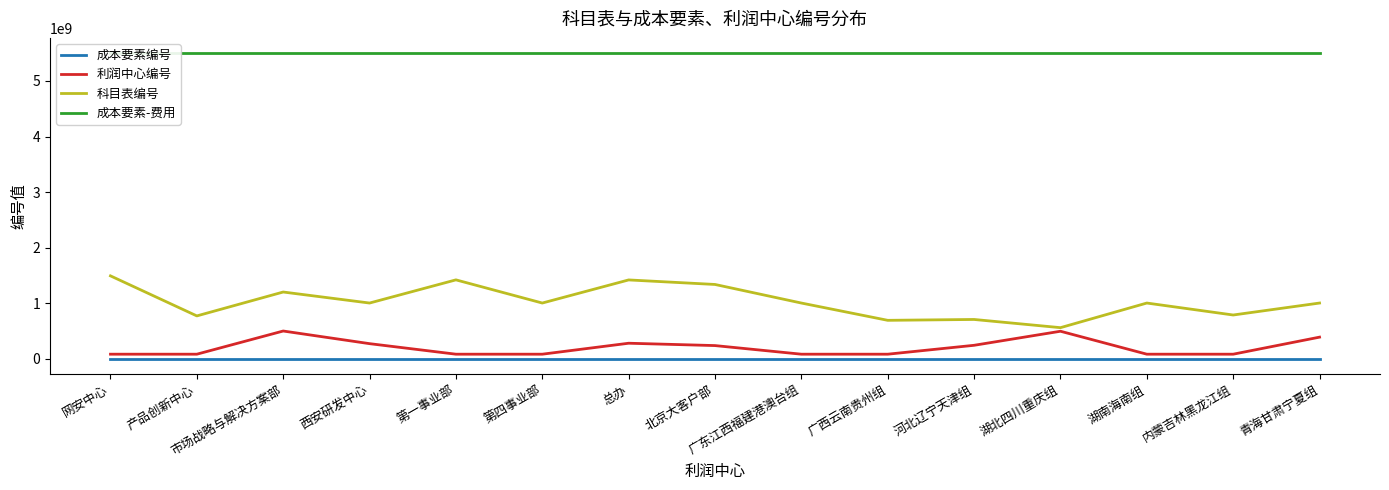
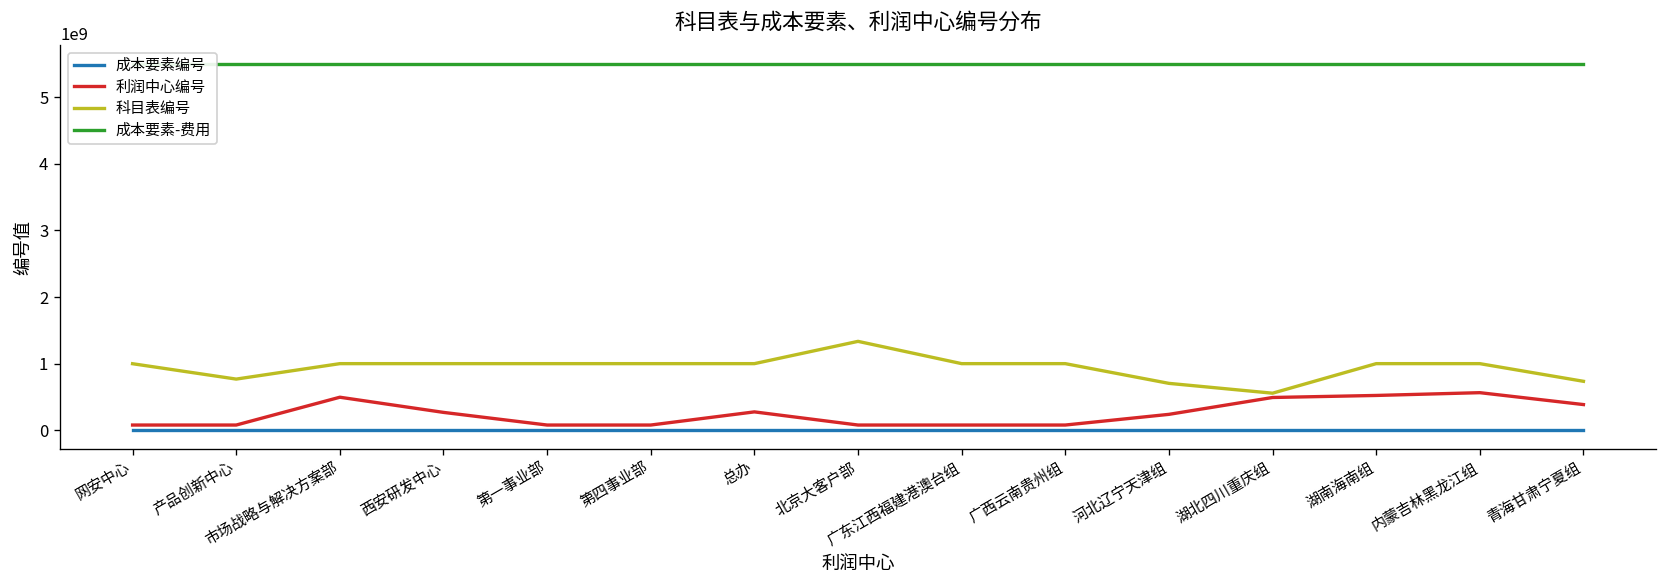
  {
    "成本要素编号": {
      "网安中心": 0,
      "产品创新中心": 0,
      "市场战略与解决方案部": 0,
      "西安研发中心": 0,
      "第一事业部": 0,
      "第四事业部": 0,
      "总办": 0,
      "北京大客户部": 0,
      "广东江西福建港澳台组": 0,
      "广西云南贵州组": 0,
      "河北辽宁天津组": 0,
      "湖北四川重庆组": 0,
      "湖南海南组": 0,
      "内蒙吉林黑龙江组": 0,
      "青海甘肃宁夏组": 0
    },
    "利润中心编号": {
      "网安中心": 100000000,
      "产品创新中心": 100000000,
      "市场战略与解决方案部": 500000000,
      "西安研发中心": 300000000,
      "第一事业部": 100000000,
      "第四事业部": 100000000,
      "总办": 300000000,
-     "北京大客户部": 200000000,
+     "北京大客户部": 100000000,
      "广东江西福建港澳台组": 100000000,
      "广西云南贵州组": 100000000,
      "河北辽宁天津组": 200000000,
      "湖北四川重庆组": 500000000,
-     "湖南海南组": 100000000,
-     "内蒙吉林黑龙江组": 100000000,
+     "湖南海南组": 500000000,
+     "内蒙吉林黑龙江组": 600000000,
      "青海甘肃宁夏组": 400000000
    },
    "科目表编号": {
-     "网安中心": 1500000000,
+     "网安中心": 1000000000,
      "产品创新中心": 800000000,
-     "市场战略与解决方案部": 1200000000,
+     "市场战略与解决方案部": 1000000000,
      "西安研发中心": 1000000000,
-     "第一事业部": 1400000000,
+     "第一事业部": 1000000000,
      "第四事业部": 1000000000,
-     "总办": 1400000000,
+     "总办": 1000000000,
      "北京大客户部": 1300000000,
      "广东江西福建港澳台组": 1000000000,
-     "广西云南贵州组": 700000000,
+     "广西云南贵州组": 1000000000,
      "河北辽宁天津组": 700000000,
      "湖北四川重庆组": 600000000,
      "湖南海南组": 1000000000,
-     "内蒙吉林黑龙江组": 800000000,
-     "青海甘肃宁夏组": 1000000000
+     "内蒙吉林黑龙江组": 1000000000,
+     "青海甘肃宁夏组": 700000000
    },
    "成本要素-费用": {
      "产品创新中心": 5500000000,
      "市场战略与解决方案部": 5500000000,
      "西安研发中心": 5500000000,
      "第一事业部": 5500000000,
      "第四事业部": 5500000000,
      "总办": 5500000000,
      "北京大客户部": 5500000000,
      "广东江西福建港澳台组": 5500000000,
      "广西云南贵州组": 5500000000,
      "河北辽宁天津组": 5500000000,
      "湖北四川重庆组": 5500000000,
      "湖南海南组": 5500000000,
      "内蒙吉林黑龙江组": 5500000000,
      "青海甘肃宁夏组": 5500000000
    }
  }
